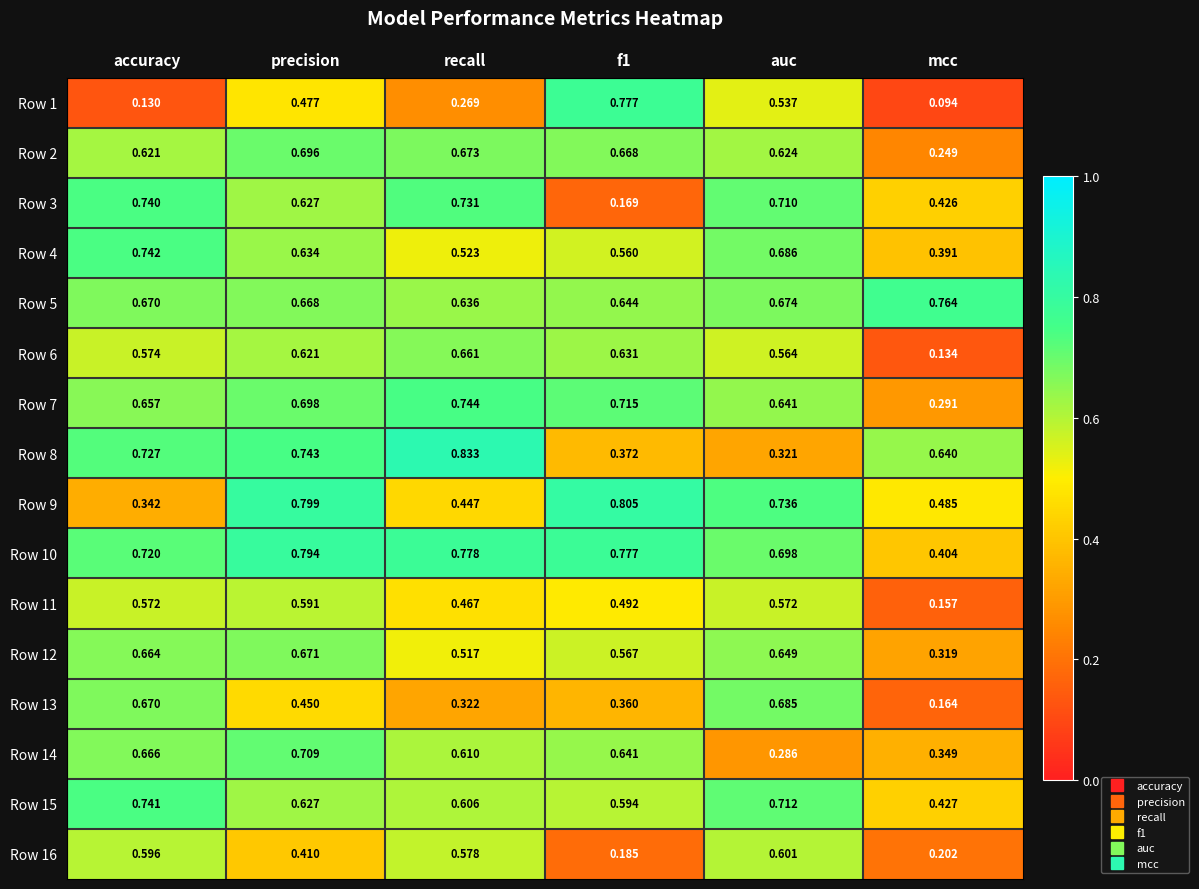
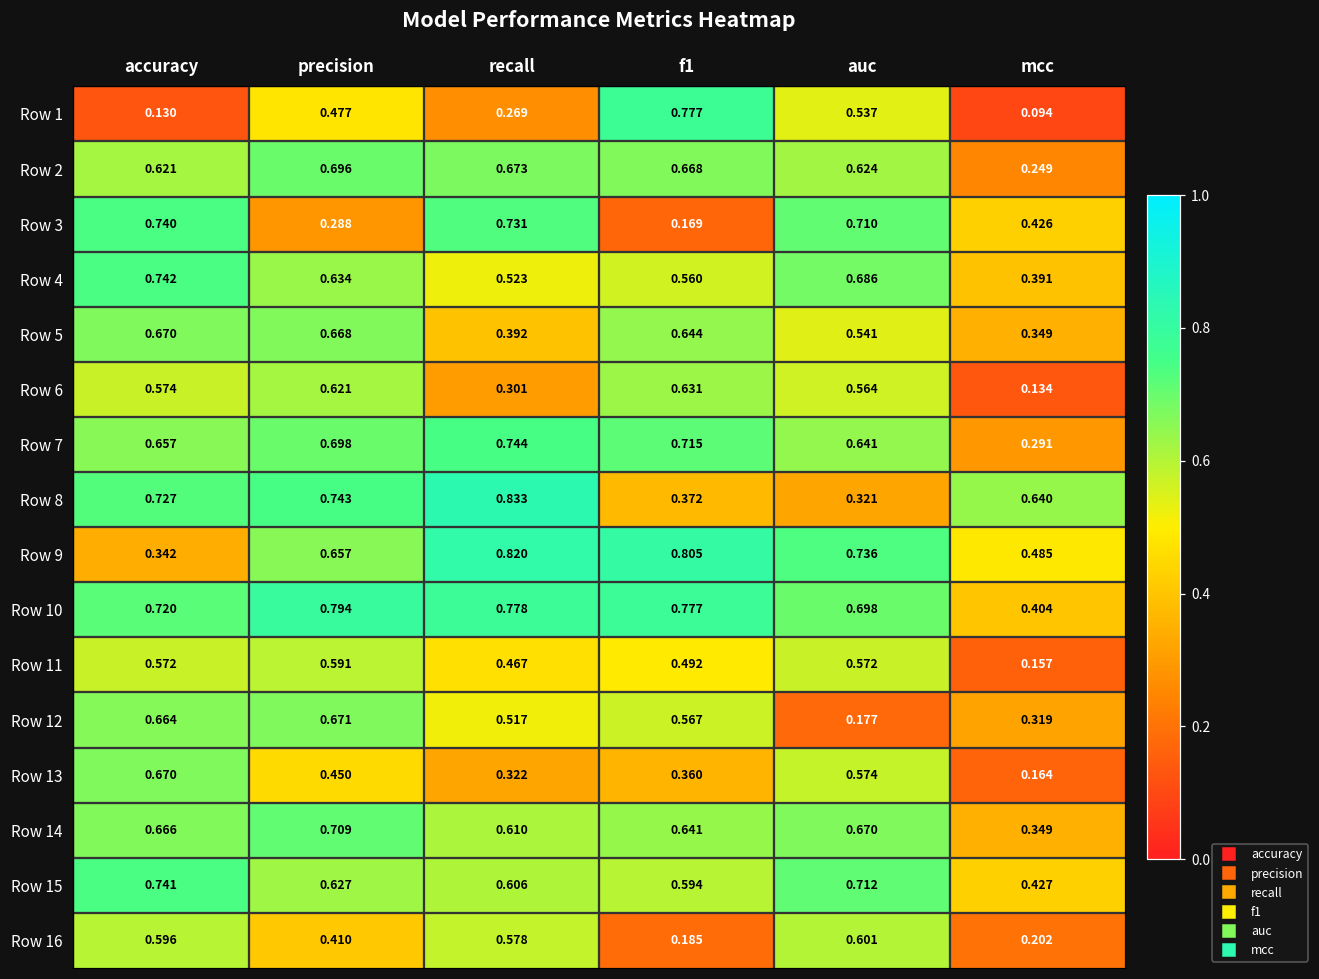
  {
    "Row 1": {
      "accuracy": 0.130,
      "precision": 0.477,
      "recall": 0.269,
      "f1": 0.777,
      "auc": 0.537,
      "mcc": 0.094
    },
    "Row 2": {
      "accuracy": 0.621,
      "precision": 0.696,
      "recall": 0.673,
      "f1": 0.668,
      "auc": 0.624,
      "mcc": 0.249
    },
    "Row 3": {
      "accuracy": 0.740,
-     "precision": 0.627,
+     "precision": 0.288,
      "recall": 0.731,
      "f1": 0.169,
      "auc": 0.710,
      "mcc": 0.426
    },
    "Row 4": {
      "accuracy": 0.742,
      "precision": 0.634,
      "recall": 0.523,
      "f1": 0.560,
      "auc": 0.686,
      "mcc": 0.391
    },
    "Row 5": {
      "accuracy": 0.670,
      "precision": 0.668,
-     "recall": 0.636,
+     "recall": 0.392,
      "f1": 0.644,
-     "auc": 0.674,
-     "mcc": 0.764
+     "auc": 0.541,
+     "mcc": 0.349
    },
    "Row 6": {
      "accuracy": 0.574,
      "precision": 0.621,
-     "recall": 0.661,
+     "recall": 0.301,
      "f1": 0.631,
      "auc": 0.564,
      "mcc": 0.134
    },
    "Row 7": {
      "accuracy": 0.657,
      "precision": 0.698,
      "recall": 0.744,
      "f1": 0.715,
      "auc": 0.641,
      "mcc": 0.291
    },
    "Row 8": {
      "accuracy": 0.727,
      "precision": 0.743,
      "recall": 0.833,
      "f1": 0.372,
      "auc": 0.321,
      "mcc": 0.640
    },
    "Row 9": {
      "accuracy": 0.342,
-     "precision": 0.799,
-     "recall": 0.447,
+     "precision": 0.657,
+     "recall": 0.820,
      "f1": 0.805,
      "auc": 0.736,
      "mcc": 0.485
    },
    "Row 10": {
      "accuracy": 0.720,
      "precision": 0.794,
      "recall": 0.778,
      "f1": 0.777,
      "auc": 0.698,
      "mcc": 0.404
    },
    "Row 11": {
      "accuracy": 0.572,
      "precision": 0.591,
      "recall": 0.467,
      "f1": 0.492,
      "auc": 0.572,
      "mcc": 0.157
    },
    "Row 12": {
      "accuracy": 0.664,
      "precision": 0.671,
      "recall": 0.517,
      "f1": 0.567,
-     "auc": 0.649,
+     "auc": 0.177,
      "mcc": 0.319
    },
    "Row 13": {
      "accuracy": 0.670,
      "precision": 0.450,
      "recall": 0.322,
      "f1": 0.360,
-     "auc": 0.685,
+     "auc": 0.574,
      "mcc": 0.164
    },
    "Row 14": {
      "accuracy": 0.666,
      "precision": 0.709,
      "recall": 0.610,
      "f1": 0.641,
-     "auc": 0.286,
+     "auc": 0.670,
      "mcc": 0.349
    },
    "Row 15": {
      "accuracy": 0.741,
      "precision": 0.627,
      "recall": 0.606,
      "f1": 0.594,
      "auc": 0.712,
      "mcc": 0.427
    },
    "Row 16": {
      "accuracy": 0.596,
      "precision": 0.410,
      "recall": 0.578,
      "f1": 0.185,
      "auc": 0.601,
      "mcc": 0.202
    }
  }
